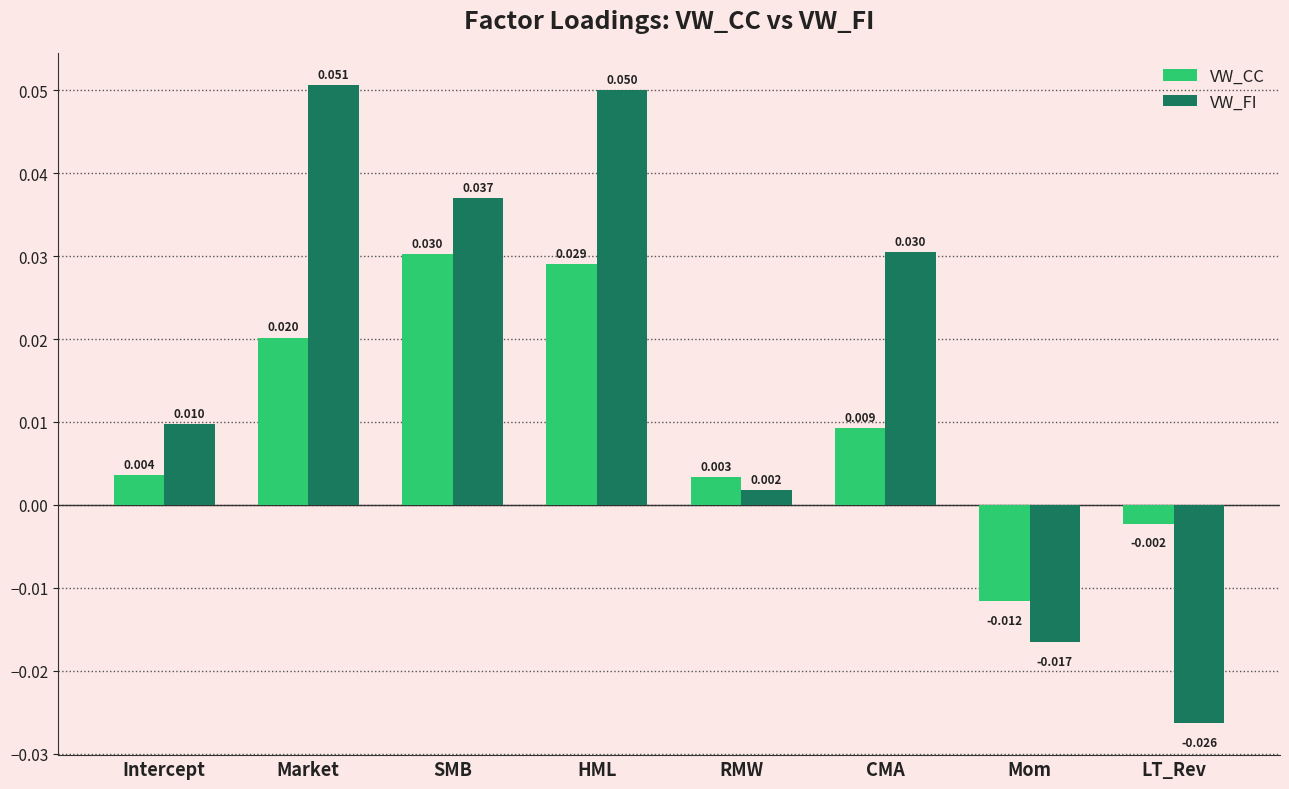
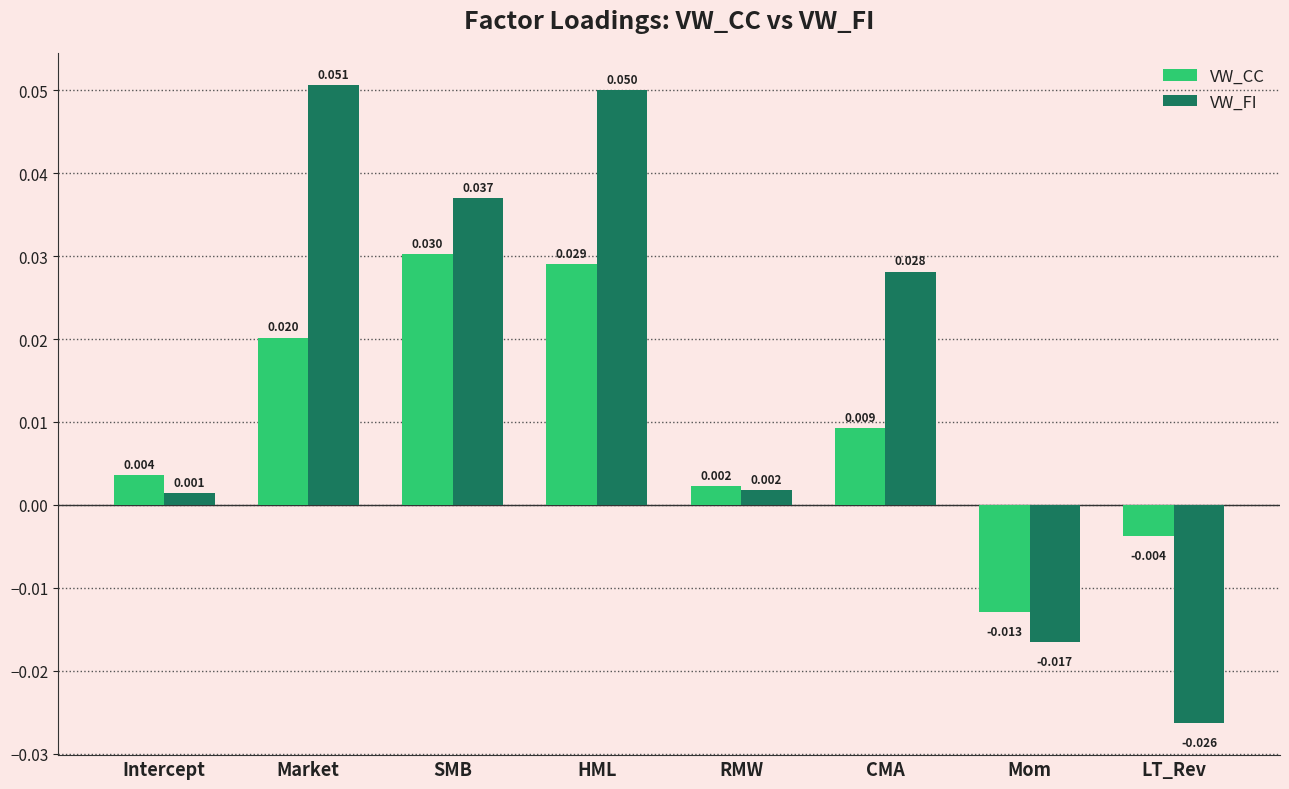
  {
    "VW_CC": {
      "Intercept": 0.004,
      "Market": 0.020,
      "SMB": 0.030,
      "HML": 0.029,
-     "RMW": 0.003,
+     "RMW": 0.002,
      "CMA": 0.009,
-     "Mom": -0.012,
-     "LT_Rev": -0.002
+     "Mom": -0.013,
+     "LT_Rev": -0.004
    },
    "VW_FI": {
-     "Intercept": 0.010,
+     "Intercept": 0.001,
      "Market": 0.051,
      "SMB": 0.037,
      "HML": 0.050,
      "RMW": 0.002,
-     "CMA": 0.030,
+     "CMA": 0.028,
      "Mom": -0.017,
      "LT_Rev": -0.026
    }
  }
